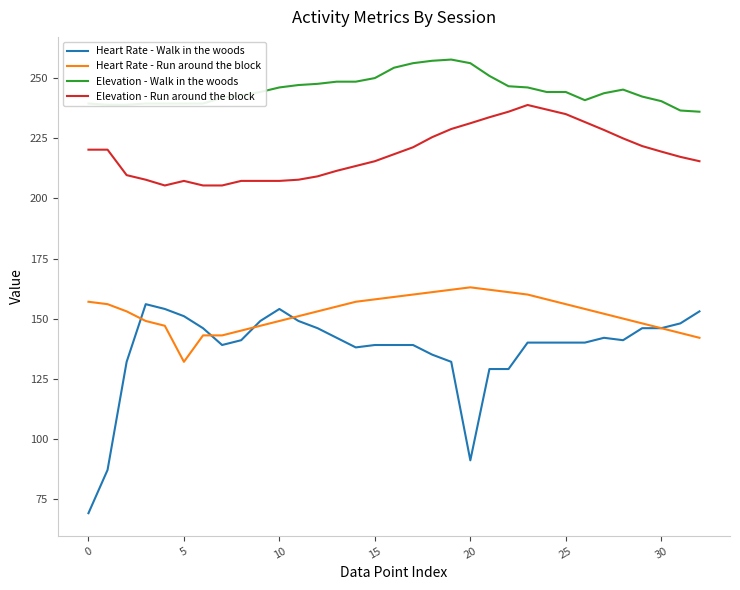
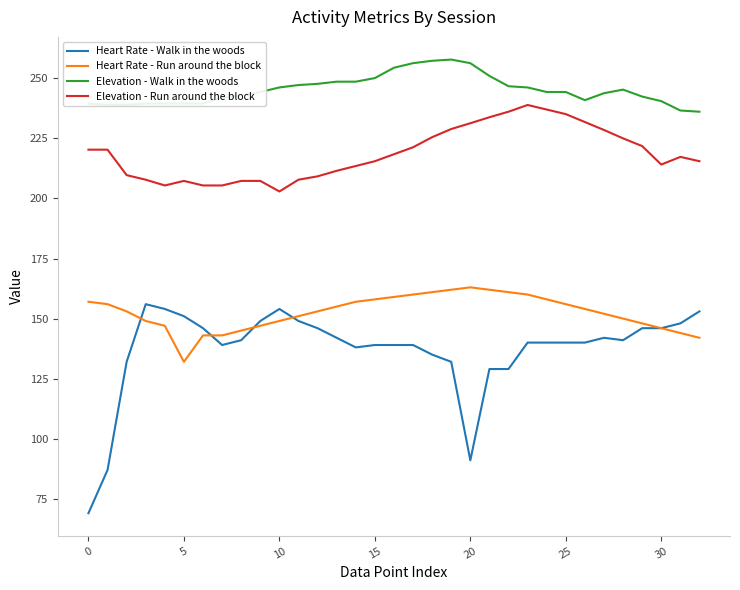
  {
    "Heart Rate - Walk in the woods": {
      "0": 69,
      "5": 151,
      "10": 154,
      "15": 139,
      "20": 91,
      "25": 140
    },
    "Heart Rate - Run around the block": {
      "0": 157,
      "5": 132,
      "10": 149,
      "15": 158,
      "20": 163,
      "25": 156
    },
    "Elevation - Walk in the woods": {
      "10": 246,
      "15": 250,
      "20": 256,
      "25": 244,
      "30": 241
    },
    "Elevation - Run around the block": {
      "0": 220,
      "5": 207,
-     "10": 207,
+     "10": 203,
      "15": 216,
      "20": 231,
      "25": 235,
-     "30": 220
+     "30": 214
    }
  }
